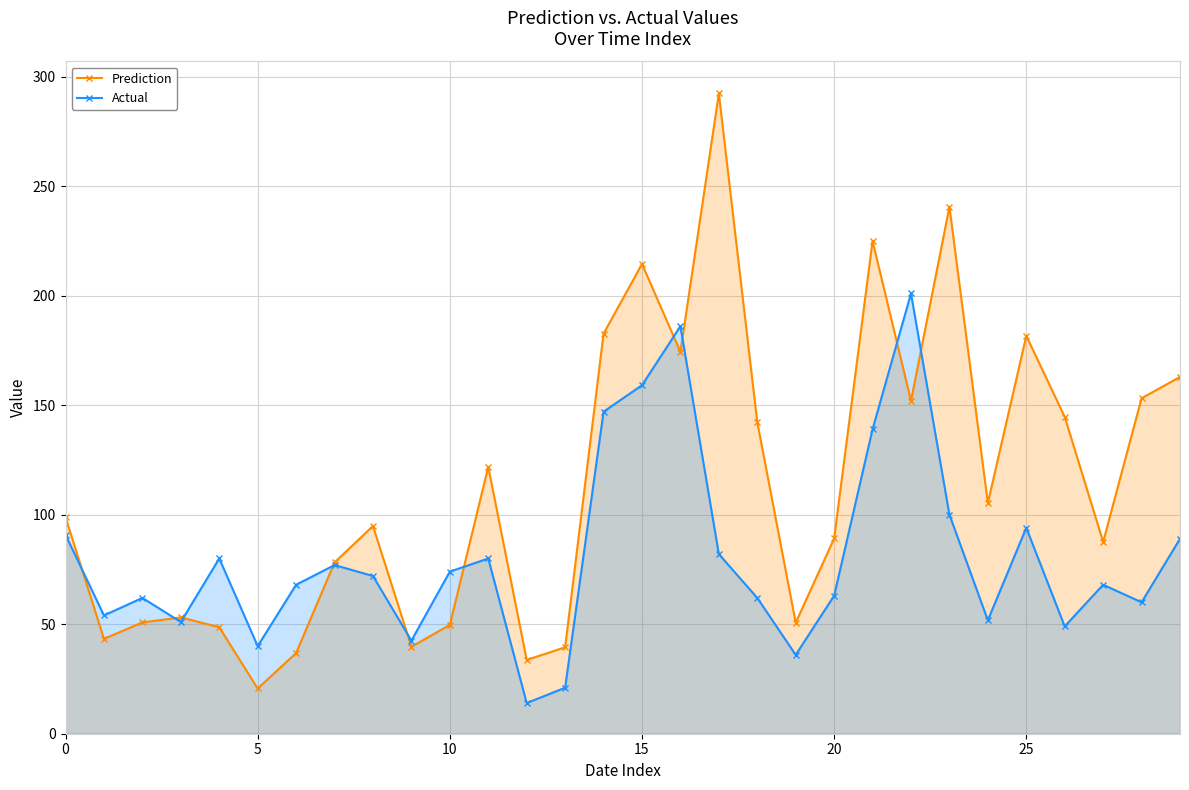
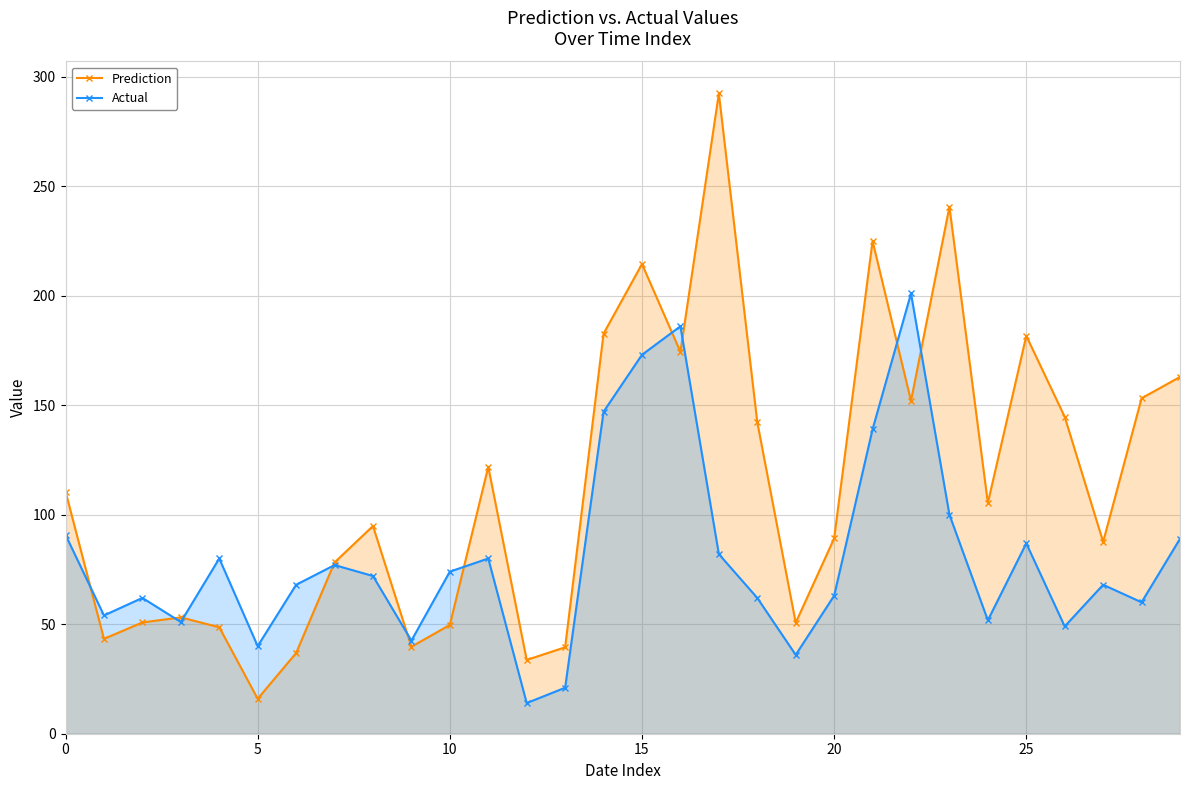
  {
    "Prediction": {
-     "0": 99,
-     "5": 21,
+     "0": 111,
+     "5": 16,
      "10": 50,
      "15": 214,
      "20": 89,
      "25": 182
    },
    "Actual": {
      "0": 91,
      "5": 40,
      "10": 74,
-     "15": 159,
+     "15": 173,
      "20": 63,
-     "25": 94
+     "25": 87
    }
  }
